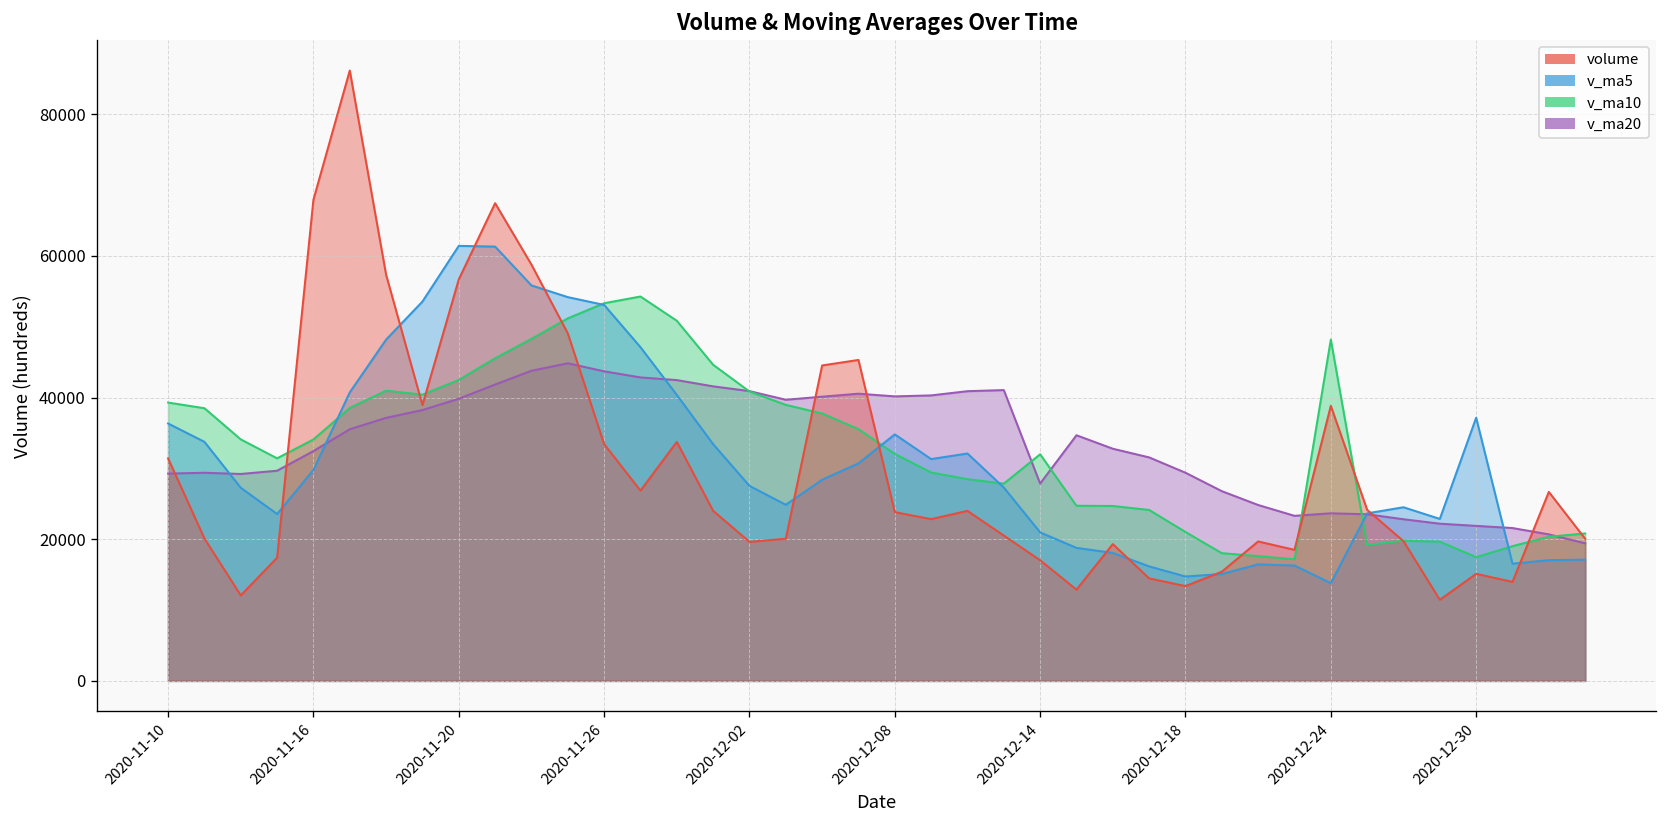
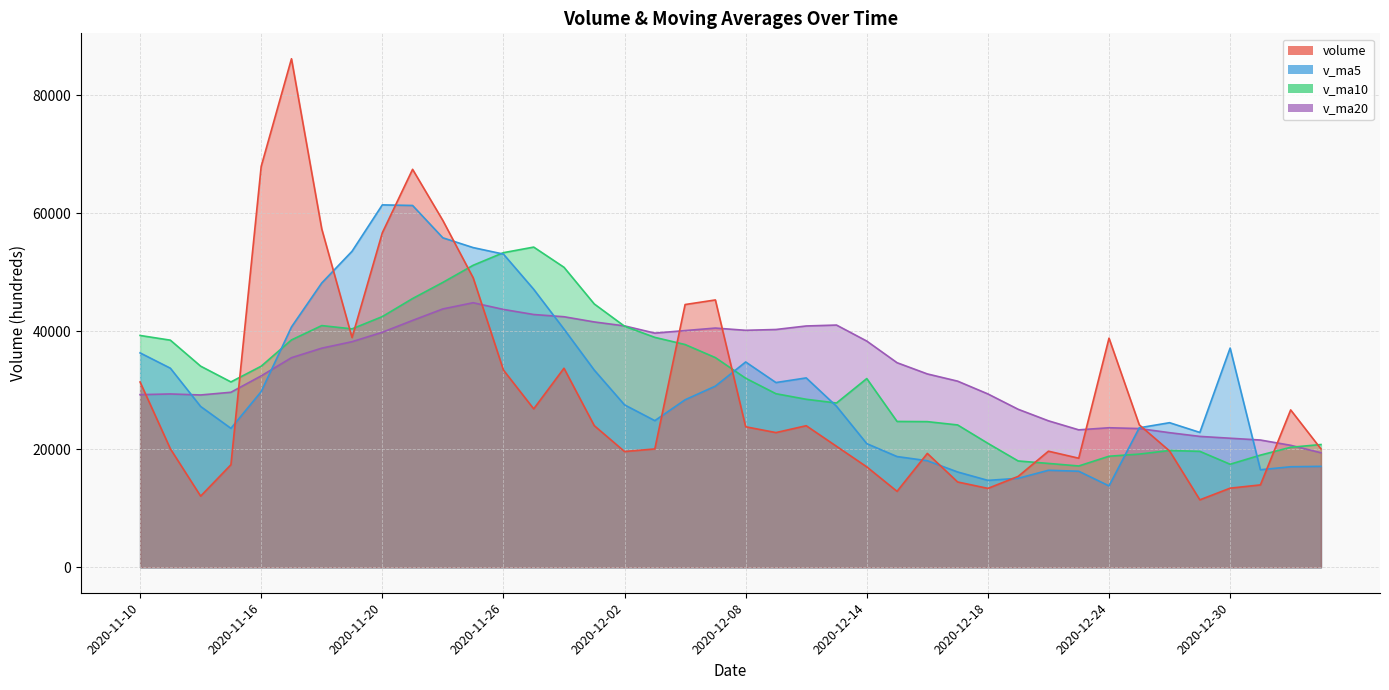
  {
    "v_ma20": {
      "2020-11-10": 29000,
      "2020-11-16": 32000,
      "2020-11-20": 40000,
      "2020-11-26": 44000,
      "2020-12-08": 40000,
-     "2020-12-14": 28000,
+     "2020-12-14": 38000,
      "2020-12-18": 29000,
      "2020-12-24": 24000,
      "2020-12-30": 22000
    },
    "v_ma10": {
      "2020-11-10": 39000,
      "2020-11-16": 34000,
      "2020-11-20": 42000,
      "2020-12-08": 32000,
      "2020-12-14": 32000,
      "2020-12-18": 21000,
-     "2020-12-24": 48000,
+     "2020-12-24": 19000,
      "2020-12-30": 17000
    },
    "v_ma5": {
      "2020-11-10": 36000,
      "2020-11-16": 30000,
      "2020-11-20": 61000,
      "2020-12-02": 28000,
      "2020-12-08": 35000,
      "2020-12-14": 21000,
      "2020-12-18": 15000,
      "2020-12-24": 14000,
      "2020-12-30": 37000
    },
    "volume": {
      "2020-11-10": 31000,
      "2020-11-16": 68000,
      "2020-11-20": 57000,
      "2020-11-26": 33000,
      "2020-12-02": 20000,
      "2020-12-08": 24000,
      "2020-12-14": 17000,
      "2020-12-18": 13000,
      "2020-12-24": 39000,
-     "2020-12-30": 15000
+     "2020-12-30": 13000
    }
  }
